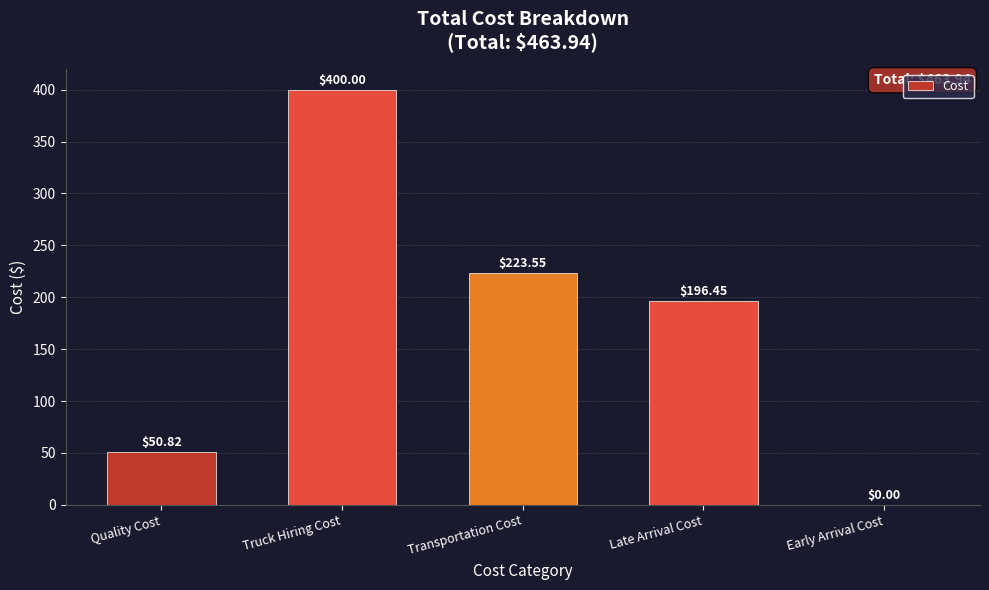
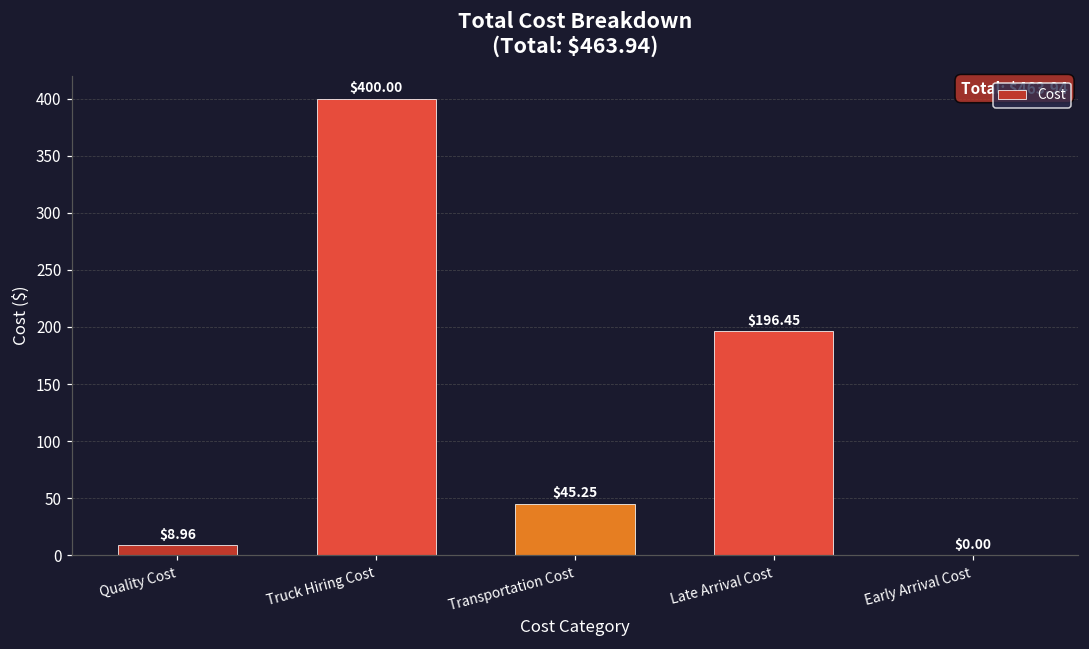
  {
-   "Quality Cost": "$50.82",
+   "Quality Cost": "$8.96",
    "Truck Hiring Cost": "$400.00",
-   "Transportation Cost": "$223.55",
+   "Transportation Cost": "$45.25",
    "Late Arrival Cost": "$196.45",
    "Early Arrival Cost": "$0.00"
  }
